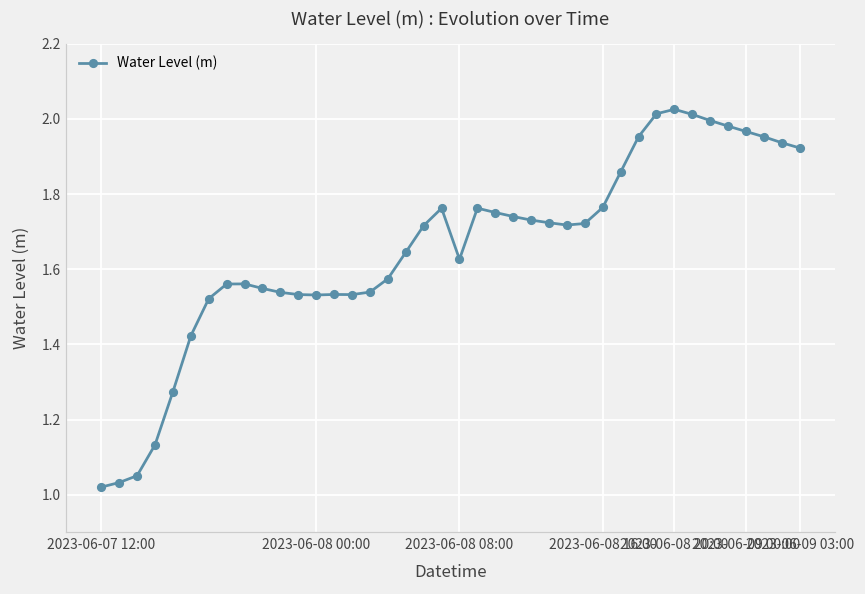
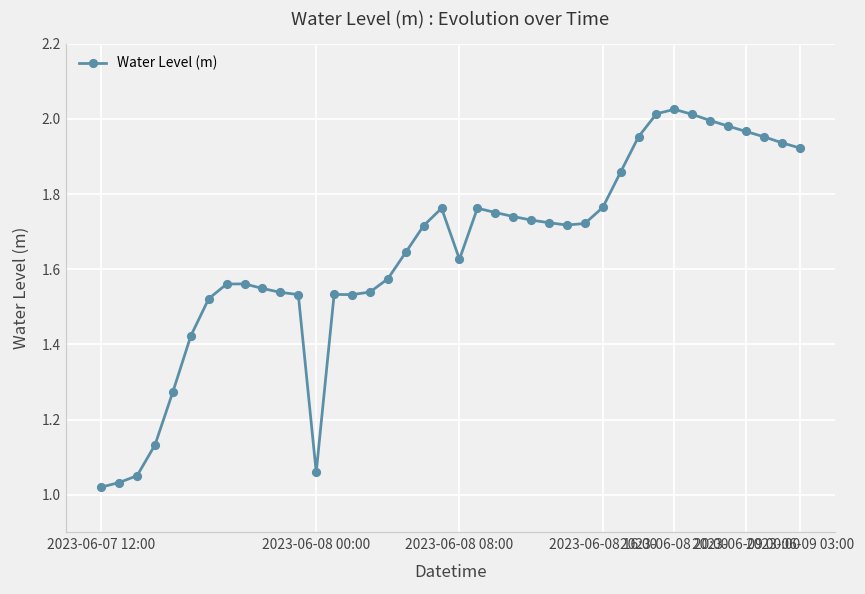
  {
    "2023-06-07 12:00": 1.02,
-   "2023-06-08 00:00": 1.53,
+   "2023-06-08 00:00": 1.06,
    "2023-06-08 08:00": 1.63
  }
